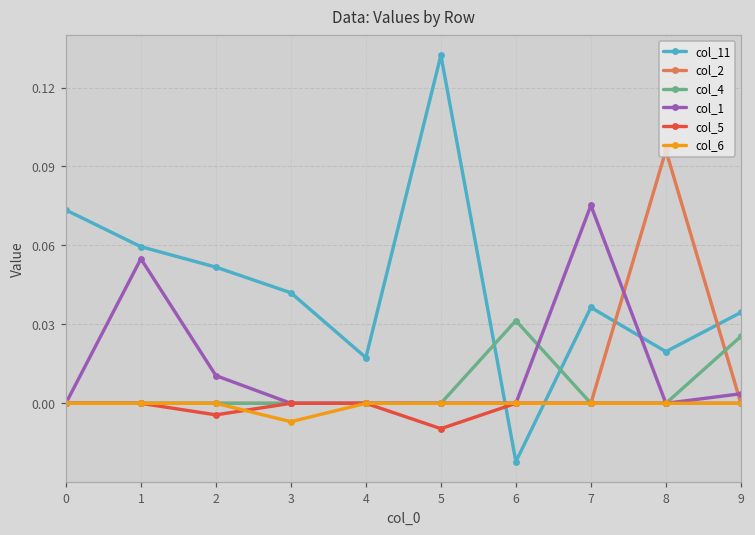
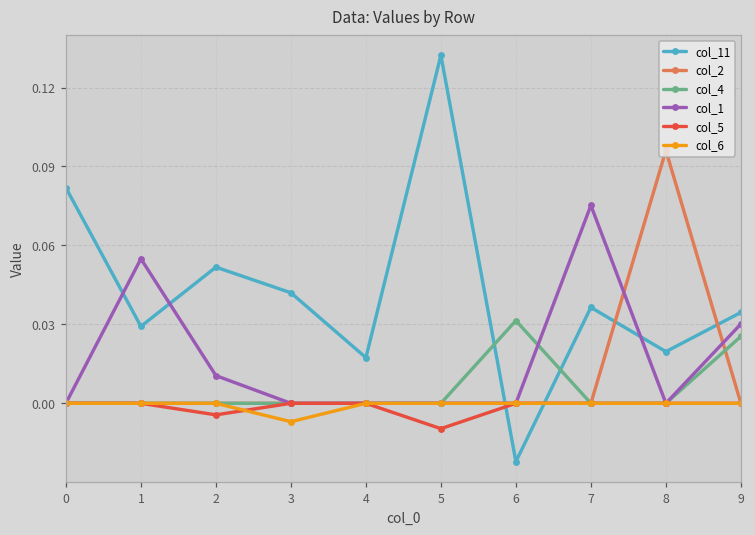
  {
    "col_11": {
-     "0": 0.073,
-     "1": 0.060,
+     "0": 0.082,
+     "1": 0.029,
      "2": 0.052,
      "3": 0.042,
      "4": 0.017,
      "5": 0.132,
      "6": -0.022,
      "7": 0.036,
      "8": 0.020,
      "9": 0.035
    },
    "col_4": {
      "6": 0.031,
      "9": 0.025
    },
    "col_1": {
      "1": 0.055,
      "2": 0.011,
      "7": 0.075,
-     "9": 0.004
+     "9": 0.030
    },
    "col_6": {
      "3": -0.007
    }
  }
